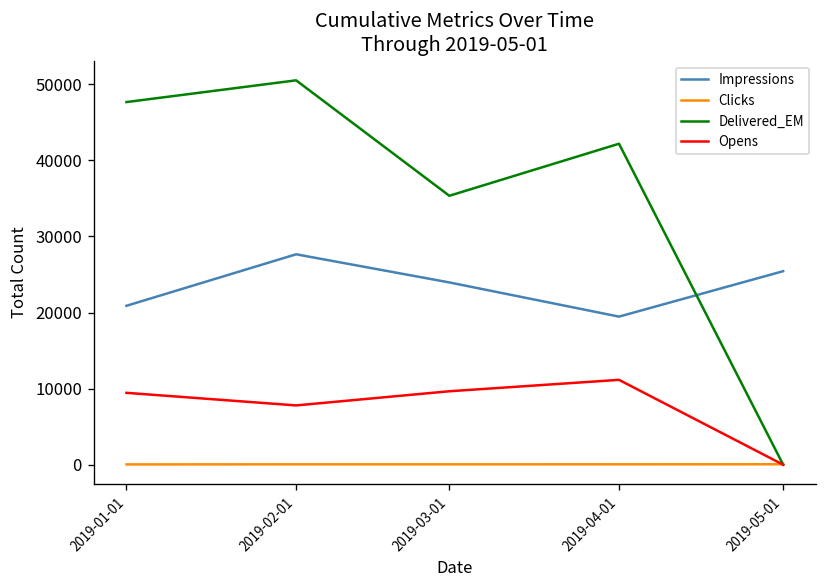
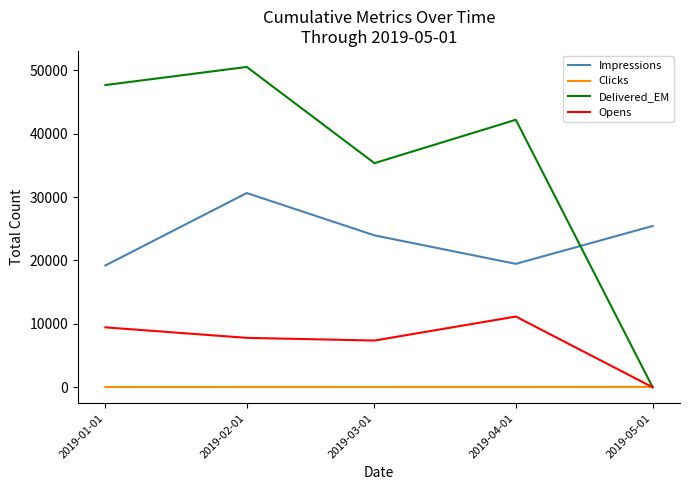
  {
    "Impressions": {
-     "2019-01-01": 21000,
-     "2019-02-01": 28000,
+     "2019-01-01": 19000,
+     "2019-02-01": 31000,
      "2019-03-01": 24000,
      "2019-04-01": 19000,
      "2019-05-01": 25000
    },
    "Clicks": {
      "2019-01-01": 0,
      "2019-02-01": 0,
      "2019-03-01": 0,
      "2019-04-01": 0
    },
    "Delivered_EM": {
      "2019-01-01": 48000,
      "2019-02-01": 51000,
      "2019-03-01": 35000,
      "2019-04-01": 42000
    },
    "Opens": {
      "2019-01-01": 9000,
      "2019-02-01": 8000,
-     "2019-03-01": 10000,
+     "2019-03-01": 7000,
      "2019-04-01": 11000
    }
  }
